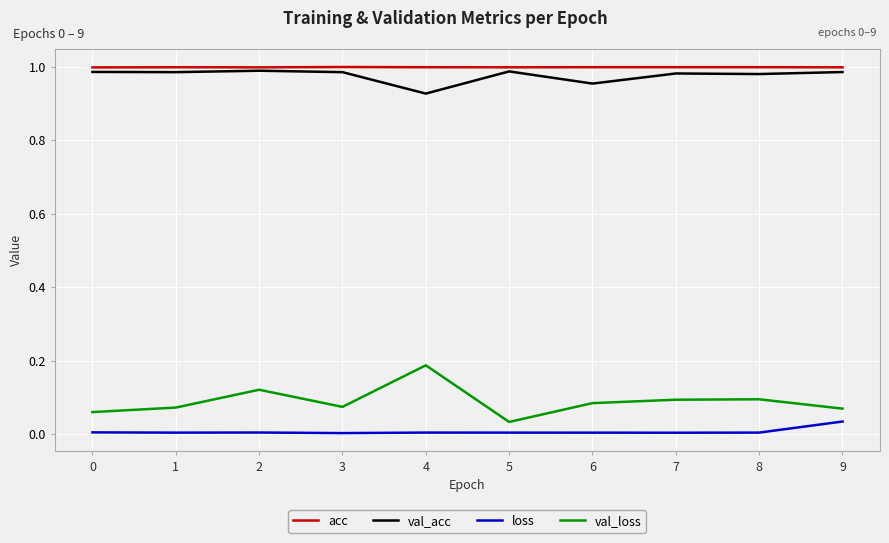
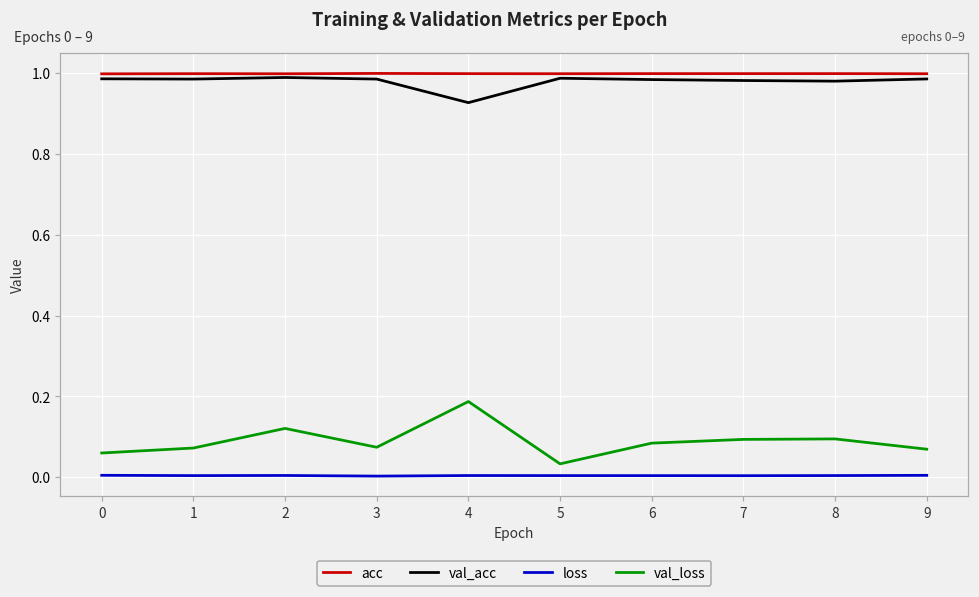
  {
    "acc": {
      "0": 1.00,
      "1": 1.00,
      "2": 1.00,
      "3": 1.00,
      "4": 1.00,
      "5": 1.00,
      "6": 1.00,
      "7": 1.00,
      "8": 1.00,
      "9": 1.00
    },
    "val_acc": {
      "0": 0.99,
      "1": 0.99,
      "2": 0.99,
      "3": 0.99,
      "4": 0.93,
      "5": 0.99,
-     "6": 0.95,
+     "6": 0.98,
      "7": 0.98,
      "8": 0.98,
      "9": 0.99
    },
    "loss": {
      "0": 0.00,
      "1": 0.00,
      "2": 0.00,
      "3": 0.00,
      "4": 0.00,
      "5": 0.00,
      "6": 0.00,
      "7": 0.00,
      "8": 0.00,
-     "9": 0.03
+     "9": 0.00
    },
    "val_loss": {
      "0": 0.06,
      "1": 0.07,
      "2": 0.12,
      "3": 0.07,
      "4": 0.19,
      "5": 0.03,
      "6": 0.08,
      "7": 0.09,
      "8": 0.09,
      "9": 0.07
    }
  }
